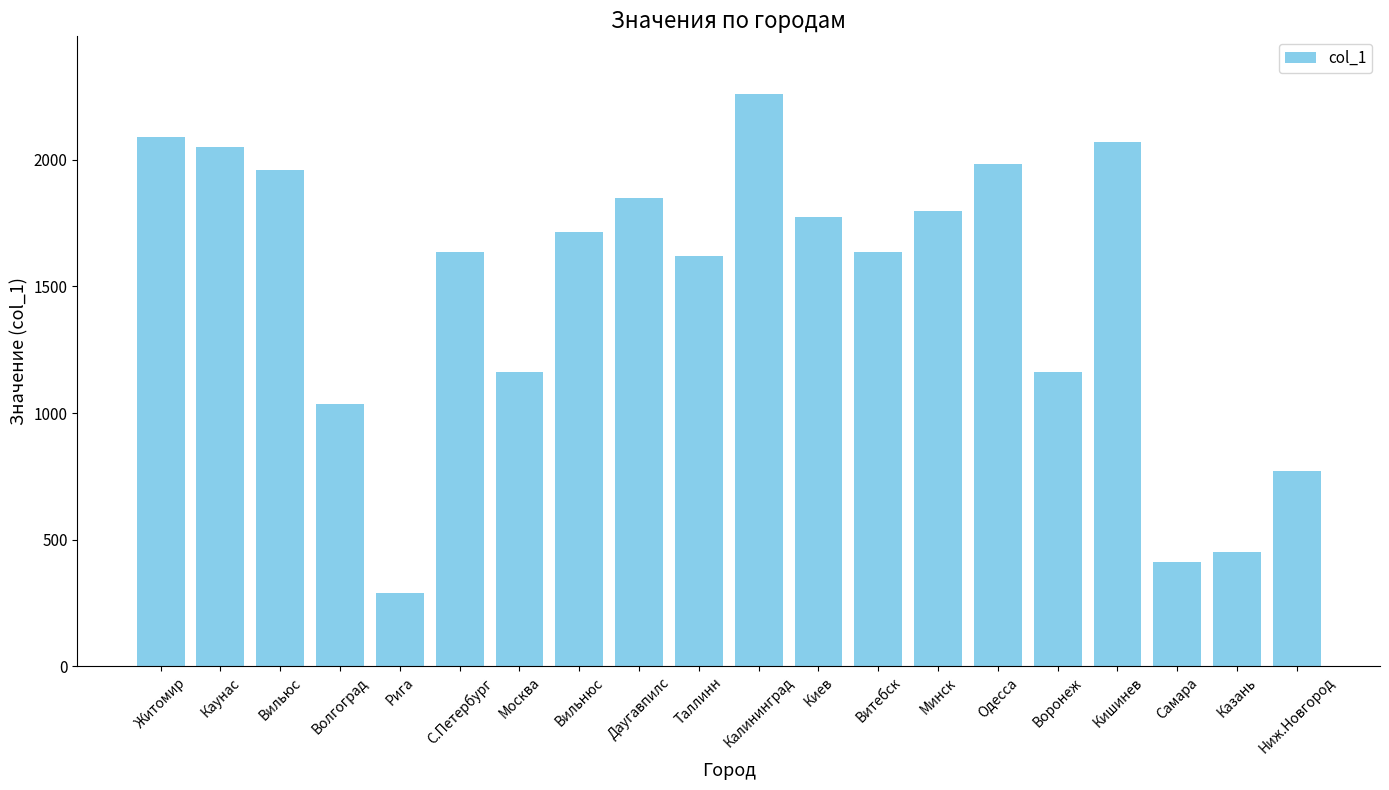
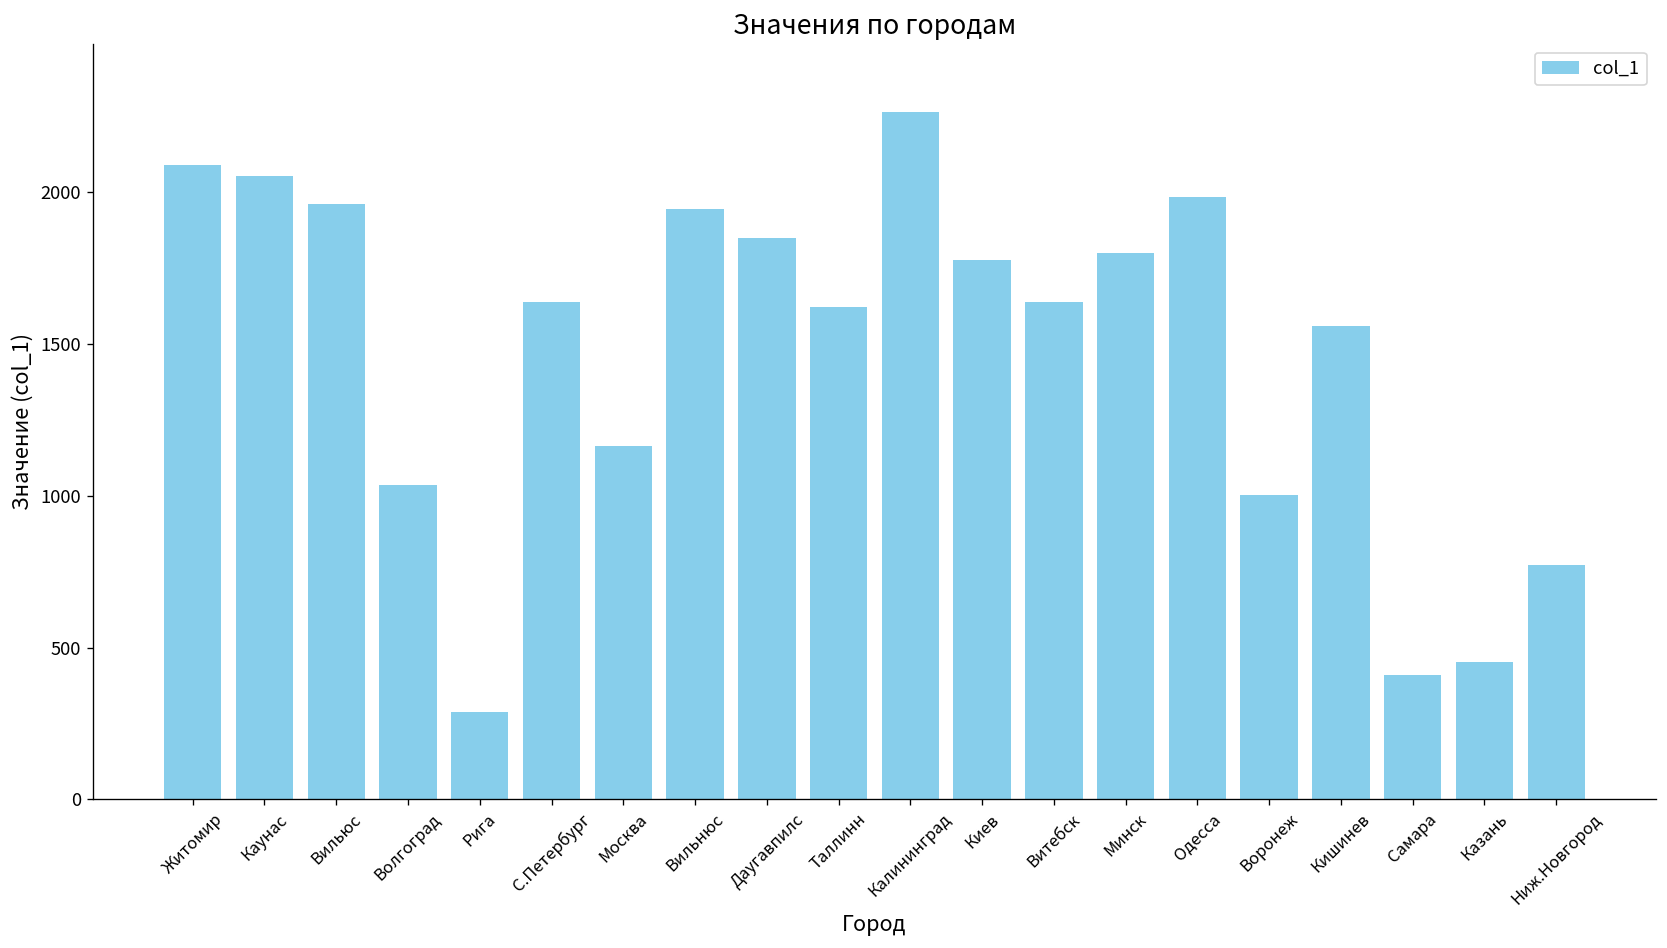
  {
    "Житомир": 2090,
    "Каунас": 2050,
    "Вильюс": 1960,
    "Волгоград": 1040,
    "Рига": 290,
    "С.Петербург": 1640,
    "Москва": 1160,
-   "Вильнюс": 1710,
+   "Вильнюс": 1940,
    "Даугавпилс": 1850,
    "Таллинн": 1620,
    "Калининград": 2260,
    "Киев": 1780,
    "Витебск": 1640,
    "Минск": 1800,
    "Одесса": 1980,
-   "Воронеж": 1160,
-   "Кишинев": 2070,
+   "Воронеж": 1000,
+   "Кишинев": 1560,
    "Самара": 410,
    "Казань": 450,
    "Ниж.Новгород": 770
  }
